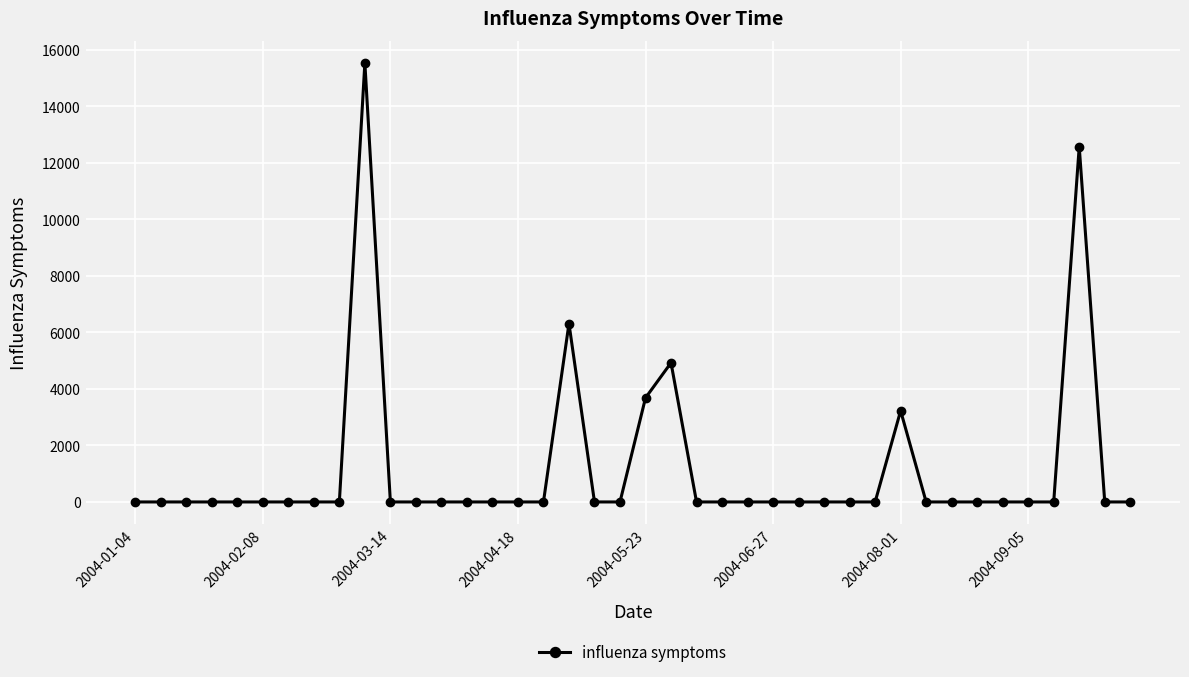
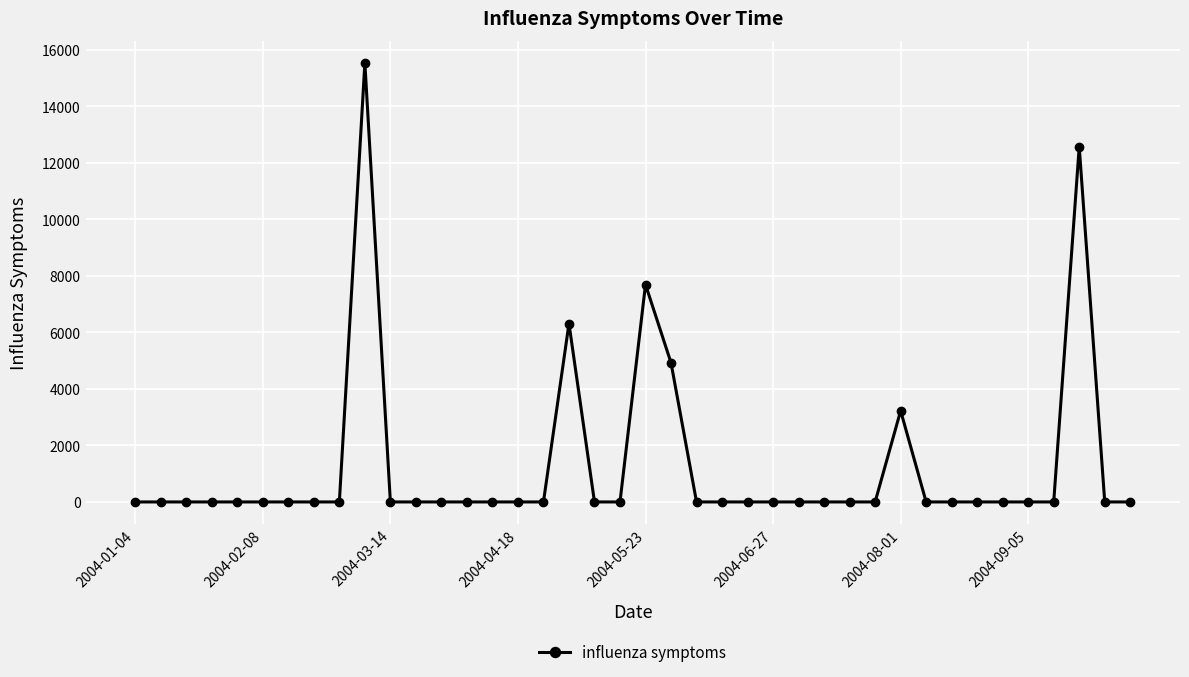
  {
    "2004-01-04": 0,
    "2004-02-08": 0,
    "2004-03-14": 0,
    "2004-04-18": 0,
-   "2004-05-23": 3700,
+   "2004-05-23": 7700,
    "2004-06-27": 0,
    "2004-08-01": 3200,
    "2004-09-05": 0
  }
